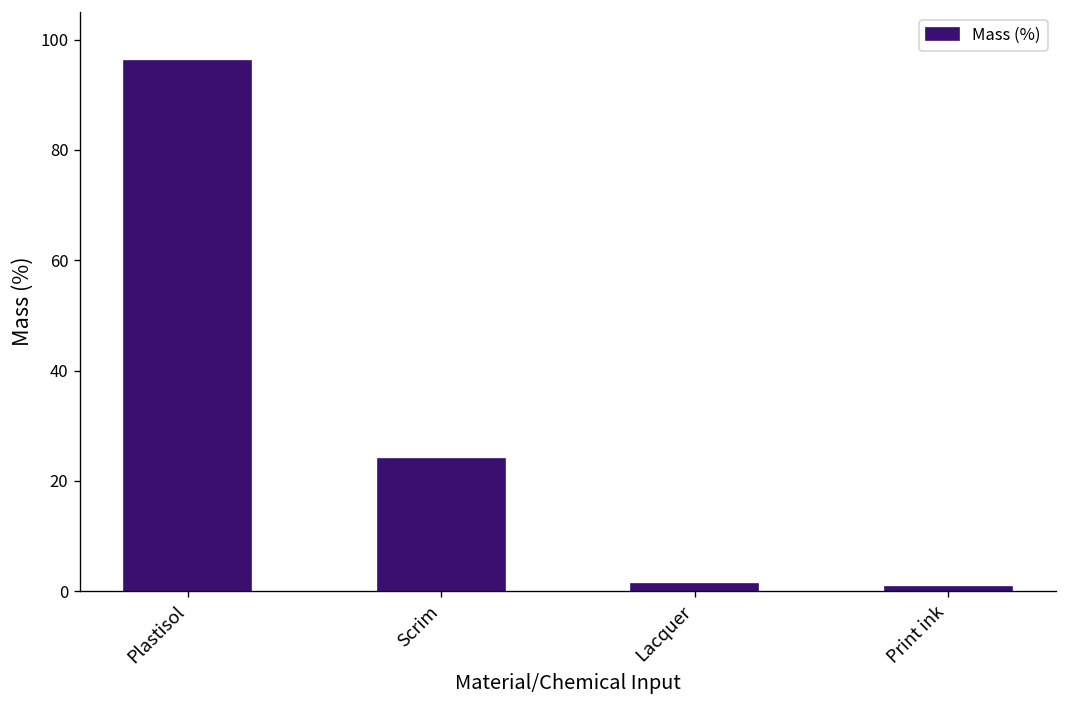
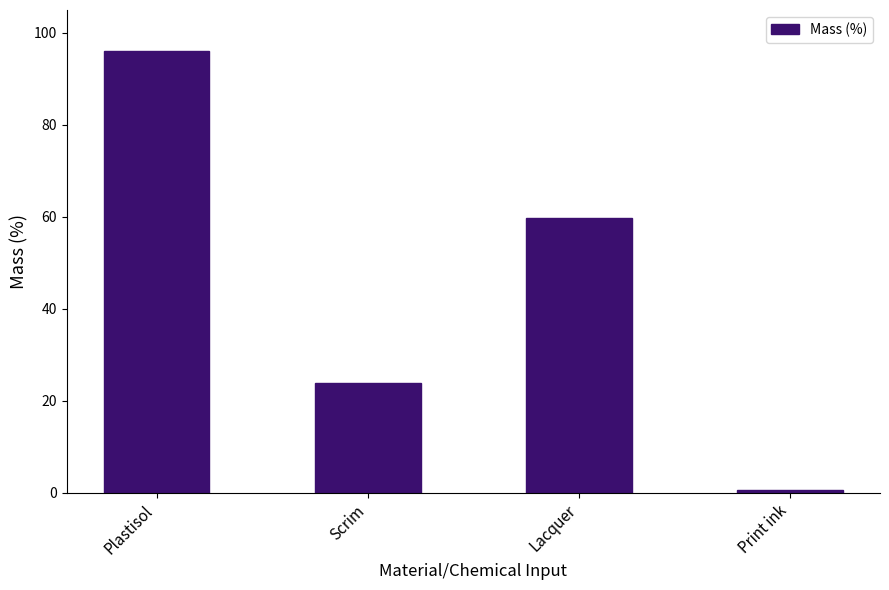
  {
    "Plastisol": 96,
    "Scrim": 24,
-   "Lacquer": 1,
+   "Lacquer": 60,
    "Print ink": 1
  }
